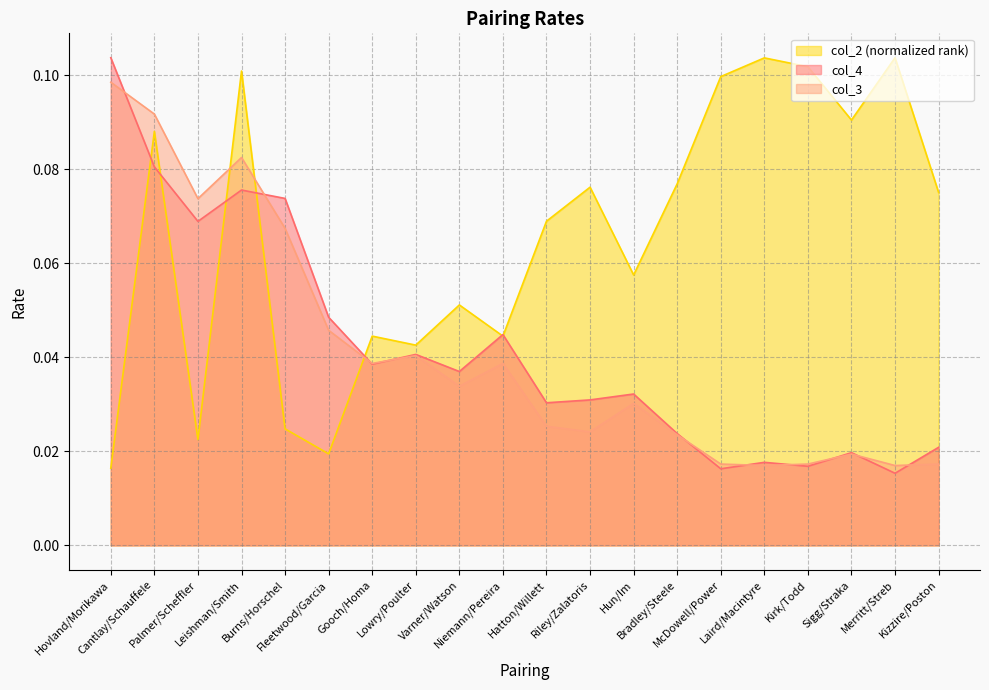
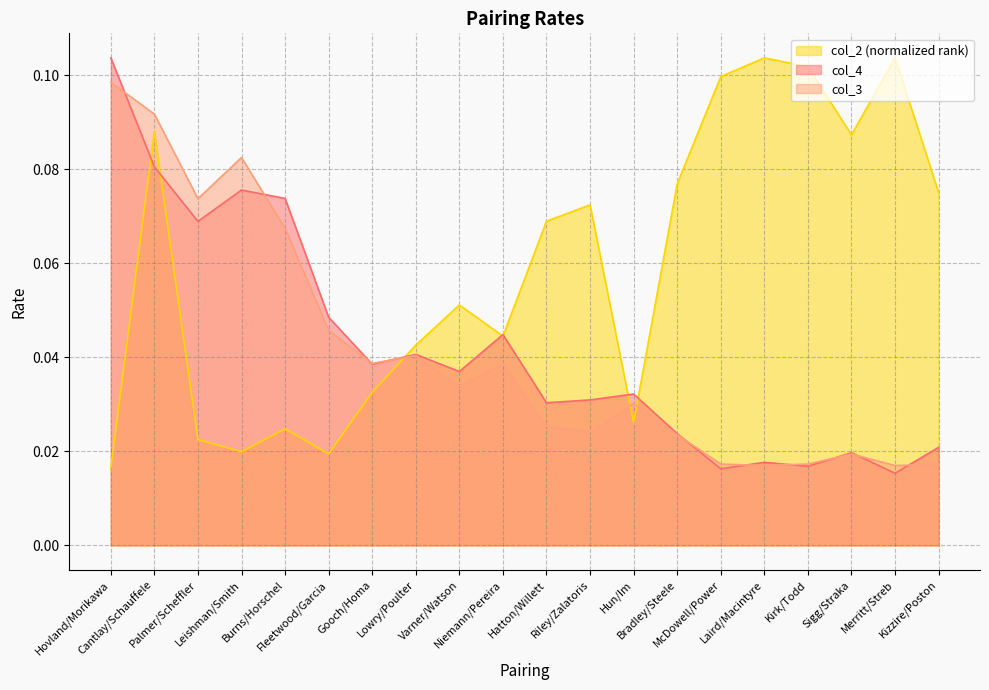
  {
    "col_2 (normalized rank)": {
      "Hovland/Morikawa": 0.016,
      "Cantlay/Schauffele": 0.088,
      "Palmer/Scheffler": 0.023,
-     "Leishman/Smith": 0.101,
+     "Leishman/Smith": 0.020,
      "Burns/Horschel": 0.025,
      "Fleetwood/Garcia": 0.019,
-     "Gooch/Homa": 0.045,
+     "Gooch/Homa": 0.033,
      "Lowry/Poulter": 0.043,
      "Varner/Watson": 0.051,
      "Hatton/Willett": 0.069,
-     "Riley/Zalatoris": 0.076,
-     "Hun/Im": 0.058,
+     "Riley/Zalatoris": 0.072,
+     "Hun/Im": 0.026,
      "Bradley/Steele": 0.077,
      "McDowell/Power": 0.100,
      "Laird/Macintyre": 0.104,
-     "Sigg/Straka": 0.090,
+     "Sigg/Straka": 0.087,
      "Kizzire/Poston": 0.075
    }
  }
